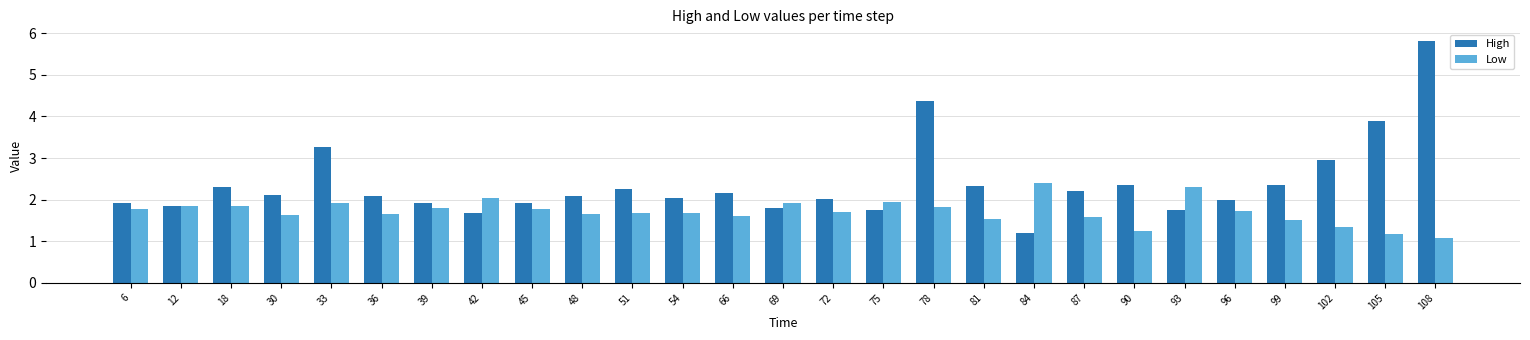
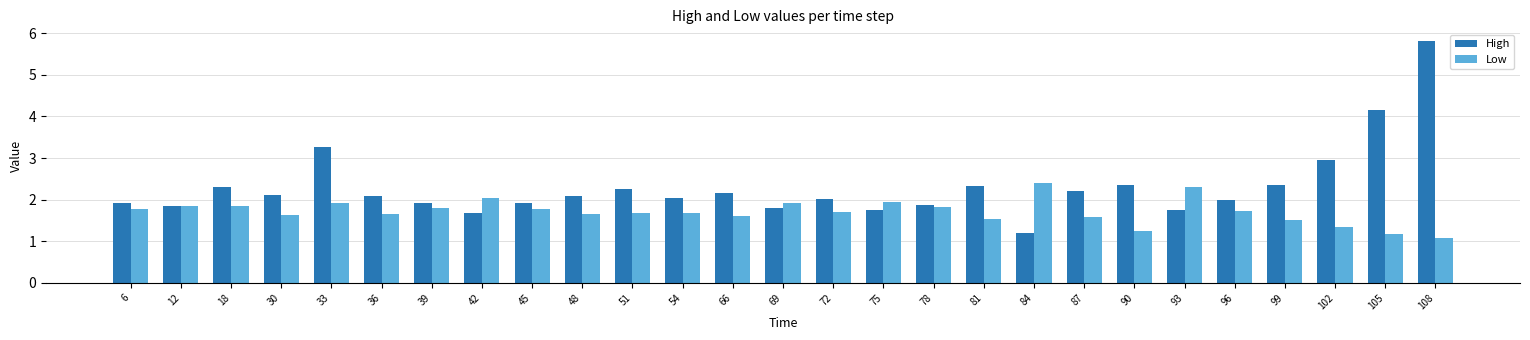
  {
    "High": {
      "6": 1.9,
      "12": 1.8,
      "18": 2.3,
      "30": 2.1,
      "33": 3.3,
      "36": 2.1,
      "39": 1.9,
      "42": 1.7,
      "45": 1.9,
      "48": 2.1,
      "51": 2.3,
      "54": 2.1,
      "66": 2.2,
      "69": 1.8,
      "72": 2.0,
      "75": 1.8,
-     "78": 4.4,
+     "78": 1.9,
      "81": 2.3,
      "84": 1.2,
      "87": 2.2,
      "90": 2.4,
      "93": 1.8,
      "96": 2.0,
      "99": 2.4,
      "102": 3.0,
-     "105": 3.9,
+     "105": 4.2,
      "108": 5.8
    },
    "Low": {
      "6": 1.8,
      "12": 1.9,
      "18": 1.9,
      "30": 1.6,
      "33": 1.9,
      "36": 1.7,
      "39": 1.8,
      "42": 2.0,
      "45": 1.8,
      "48": 1.7,
      "51": 1.7,
      "54": 1.7,
      "66": 1.6,
      "69": 1.9,
      "72": 1.7,
      "75": 2.0,
      "78": 1.8,
      "81": 1.5,
      "84": 2.4,
      "87": 1.6,
      "90": 1.3,
      "93": 2.3,
      "96": 1.7,
      "99": 1.5,
      "102": 1.3,
      "105": 1.2,
      "108": 1.1
    }
  }
